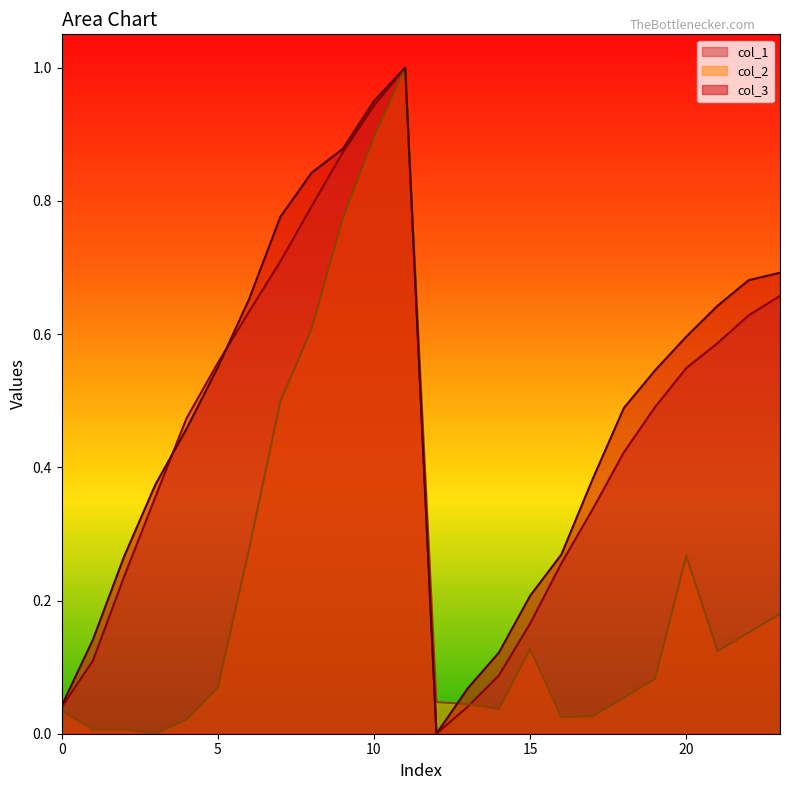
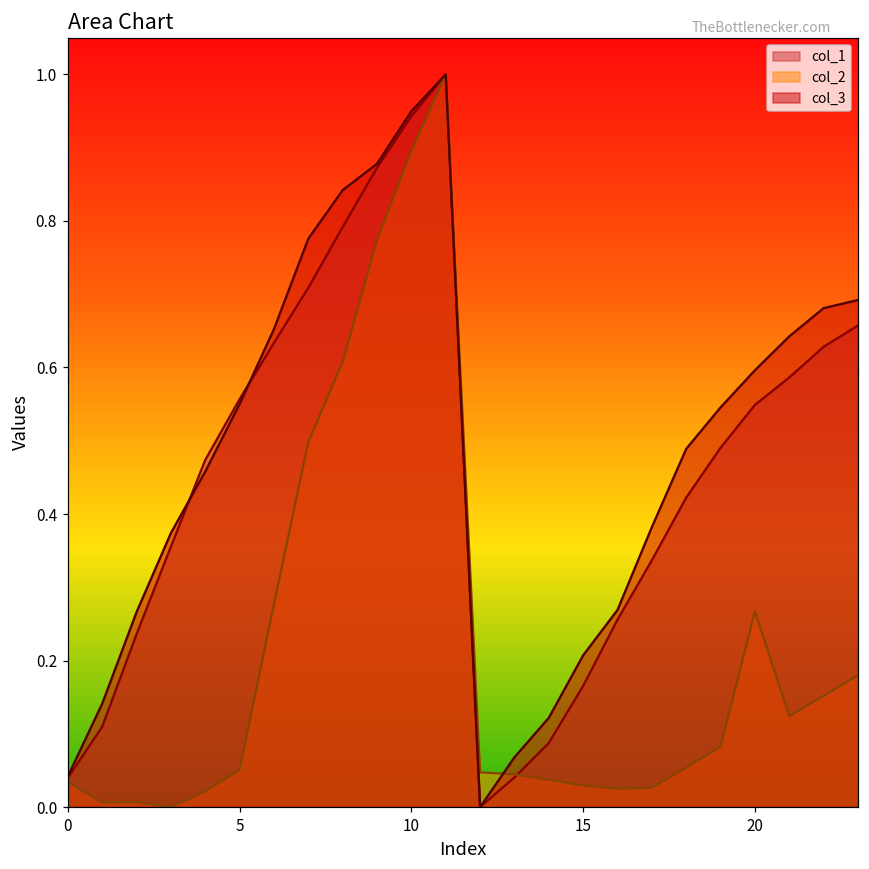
  {
    "col_2": {
      "0": 0.03,
-     "5": 0.07,
+     "5": 0.05,
      "10": 0.90,
-     "15": 0.13,
+     "15": 0.03,
      "20": 0.27
    }
  }
